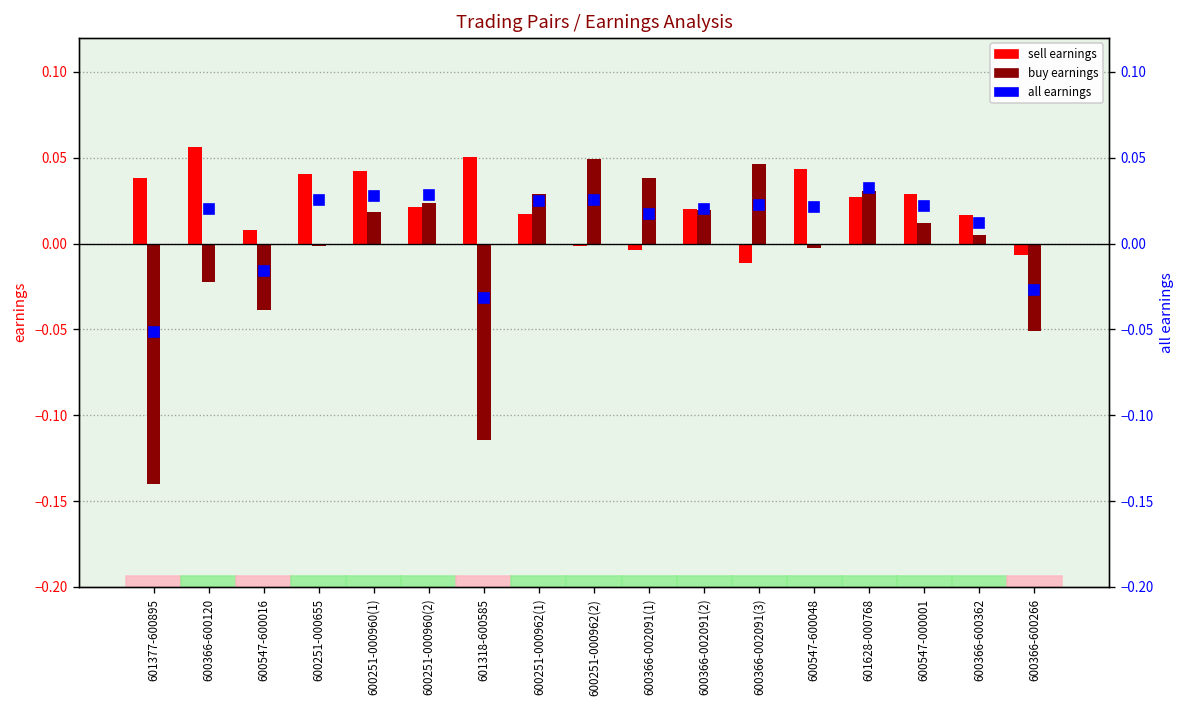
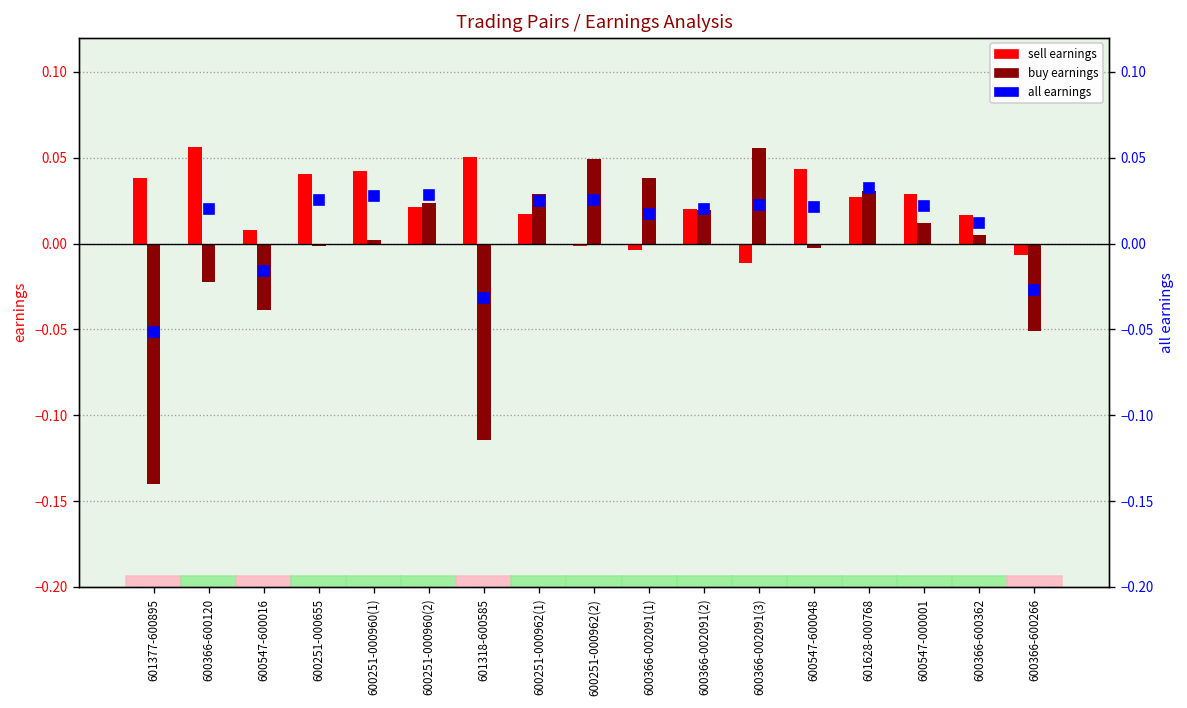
  {
    "sell earnings": {
      "601377-600895": 0.038,
      "600366-600120": 0.056,
      "600547-600016": 0.008,
      "600251-000655": 0.041,
      "600251-000960(1)": 0.042,
      "600251-000960(2)": 0.021,
      "601318-600585": 0.050,
      "600251-000962(1)": 0.017,
      "600366-002091(1)": -0.004,
      "600366-002091(2)": 0.020,
      "600366-002091(3)": -0.011,
      "600547-600048": 0.043,
      "601628-000768": 0.027,
      "600547-000001": 0.029,
      "600366-600362": 0.017,
      "600366-600266": -0.007
    },
    "buy earnings": {
      "601377-600895": -0.140,
      "600366-600120": -0.022,
      "600547-600016": -0.039,
-     "600251-000960(1)": 0.019,
+     "600251-000960(1)": 0.002,
      "600251-000960(2)": 0.024,
      "601318-600585": -0.115,
      "600251-000962(1)": 0.029,
      "600251-000962(2)": 0.049,
      "600366-002091(1)": 0.038,
      "600366-002091(2)": 0.020,
-     "600366-002091(3)": 0.046,
+     "600366-002091(3)": 0.056,
      "600547-600048": -0.002,
      "601628-000768": 0.030,
      "600547-000001": 0.012,
      "600366-600362": 0.005,
      "600366-600266": -0.051
    },
    "all earnings": {
      "601377-600895": -0.051,
      "600366-600120": 0.020,
      "600547-600016": -0.016,
      "600251-000655": 0.025,
      "600251-000960(1)": 0.028,
      "600251-000960(2)": 0.028,
      "601318-600585": -0.031,
      "600251-000962(1)": 0.025,
      "600251-000962(2)": 0.026,
      "600366-002091(1)": 0.018,
      "600366-002091(2)": 0.020,
      "600366-002091(3)": 0.023,
      "600547-600048": 0.021,
      "601628-000768": 0.033,
      "600547-000001": 0.022,
      "600366-600362": 0.012,
      "600366-600266": -0.027
    }
  }
